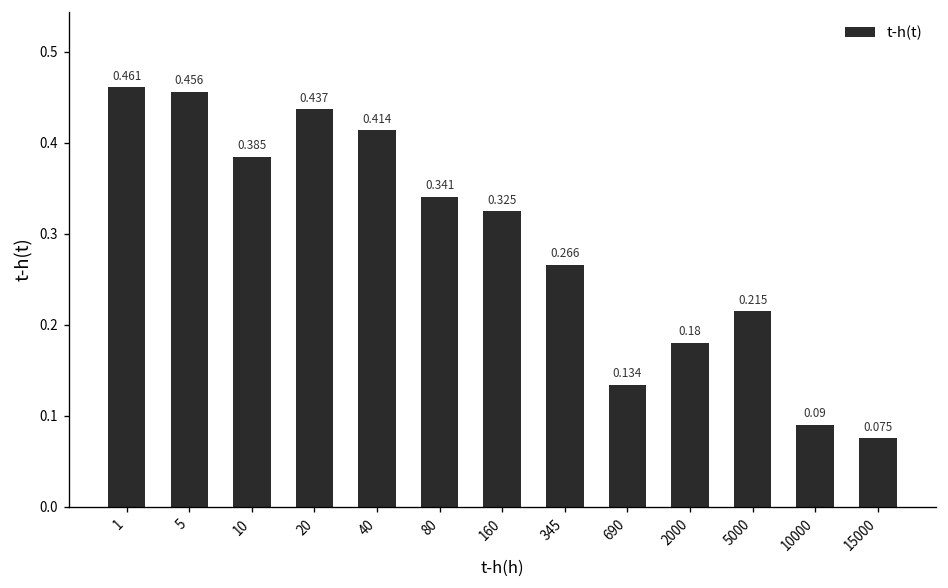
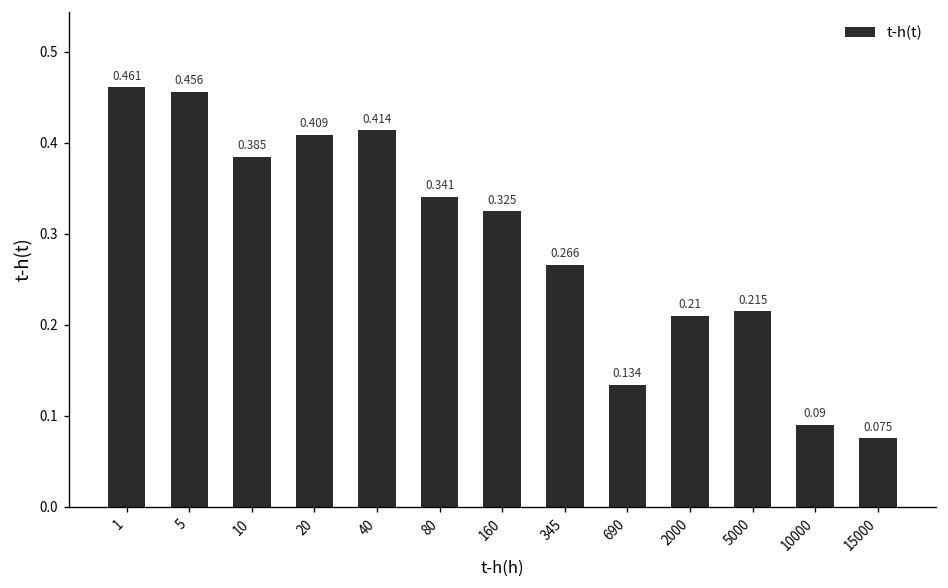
  {
    "1": 0.461,
    "5": 0.456,
    "10": 0.385,
-   "20": 0.437,
+   "20": 0.409,
    "40": 0.414,
    "80": 0.341,
    "160": 0.325,
    "345": 0.266,
    "690": 0.134,
-   "2000": 0.18,
+   "2000": 0.21,
    "5000": 0.215,
    "10000": 0.09,
    "15000": 0.075
  }
